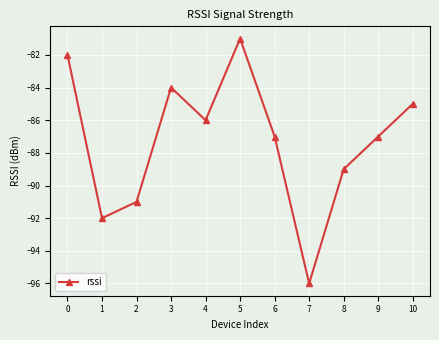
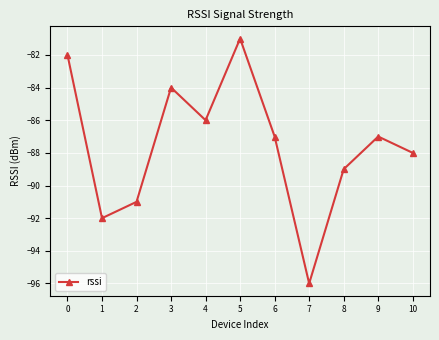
  {
    "0": -82,
    "1": -92,
    "2": -91,
    "3": -84,
    "4": -86,
    "5": -81,
    "6": -87,
    "7": -96,
    "8": -89,
    "9": -87,
-   "10": -85
+   "10": -88
  }
